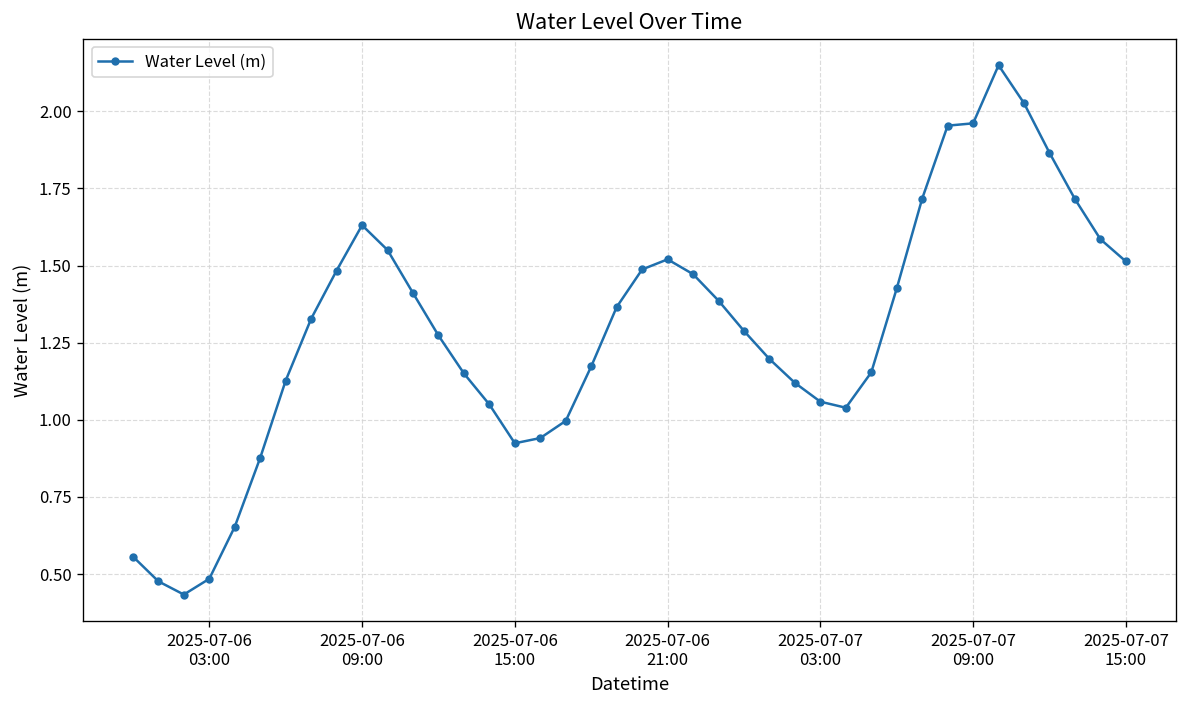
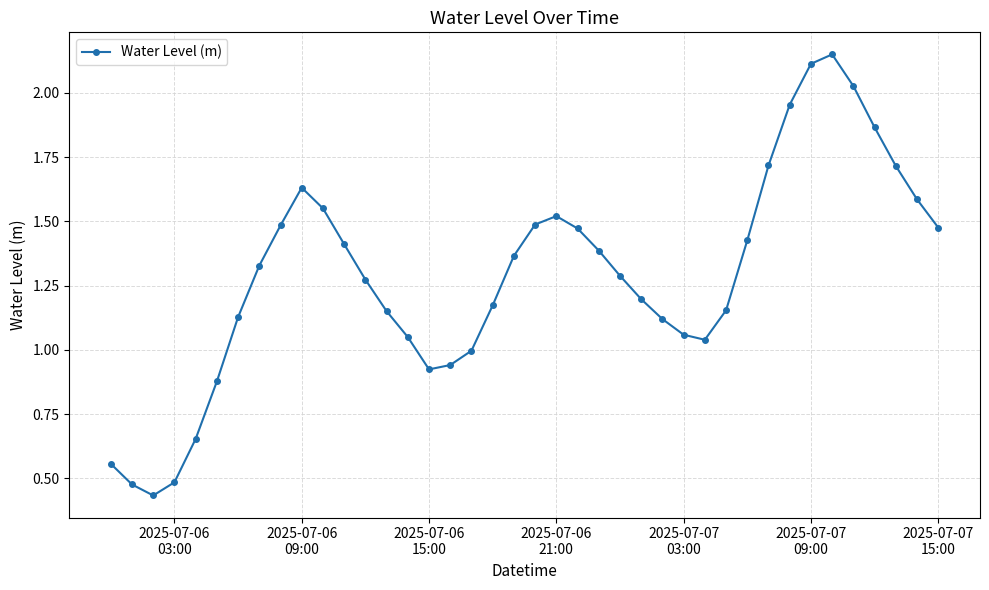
  {
    "2025-07-06 03:00": 0.48,
    "2025-07-06 09:00": 1.63,
    "2025-07-06 15:00": 0.92,
    "2025-07-06 21:00": 1.52,
    "2025-07-07 03:00": 1.06,
-   "2025-07-07 09:00": 1.96,
-   "2025-07-07 15:00": 1.51
+   "2025-07-07 09:00": 2.11,
+   "2025-07-07 15:00": 1.48
  }
